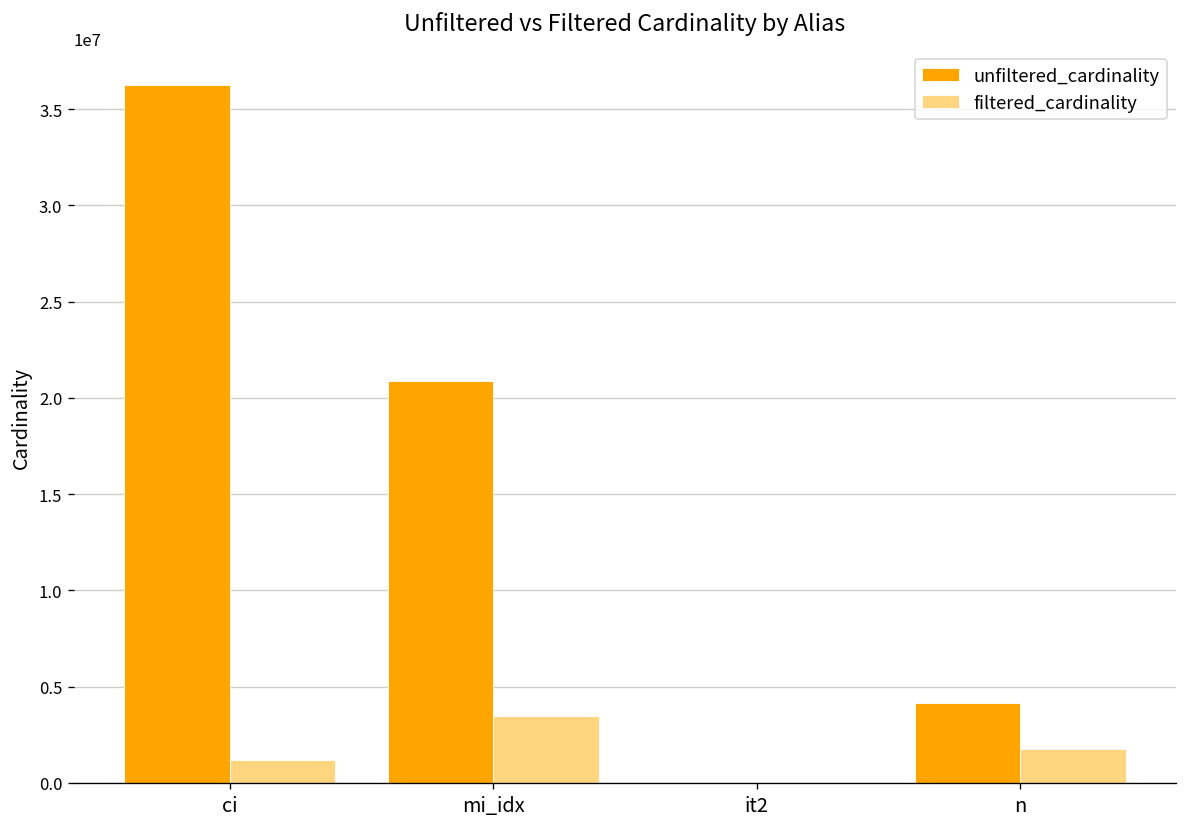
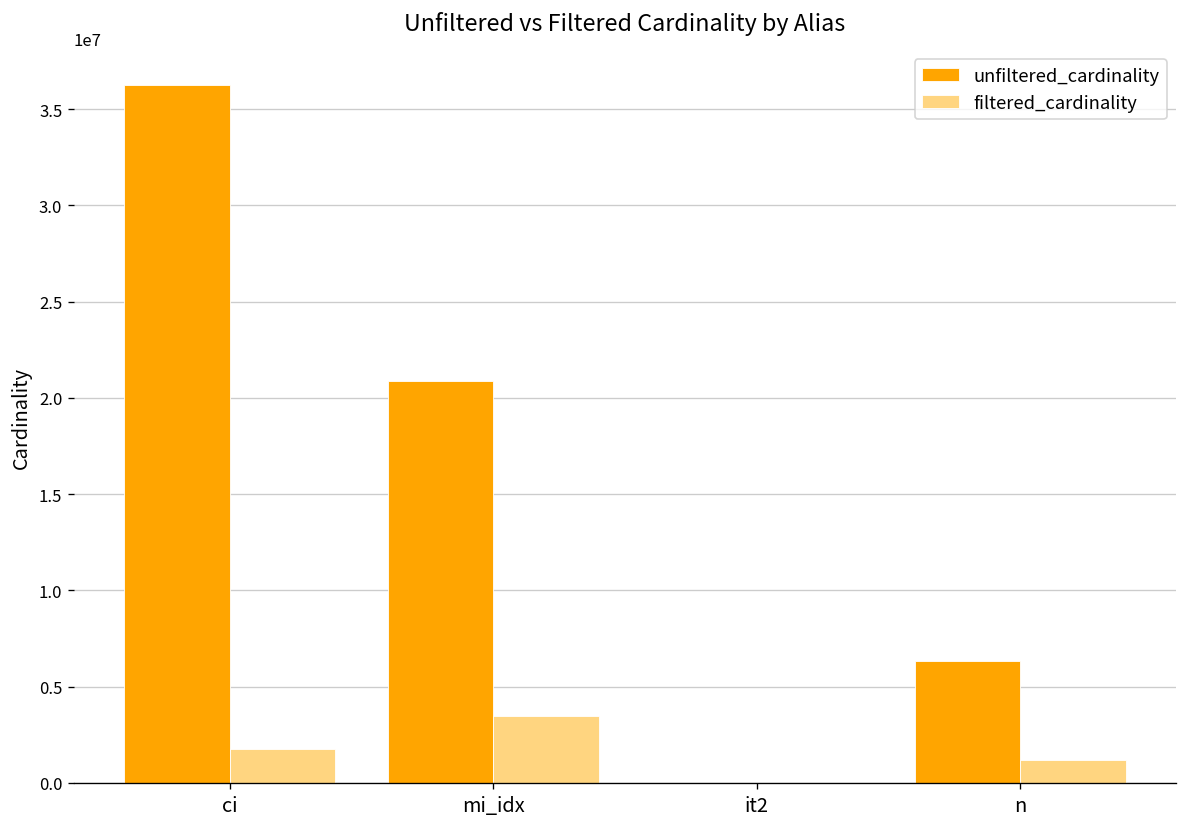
  {
    "unfiltered_cardinality": {
      "ci": 36200000,
      "mi_idx": 20900000,
-     "n": 4200000
+     "n": 6300000
    },
    "filtered_cardinality": {
-     "ci": 1200000,
+     "ci": 1700000,
      "mi_idx": 3500000,
-     "n": 1800000
+     "n": 1200000
    }
  }
